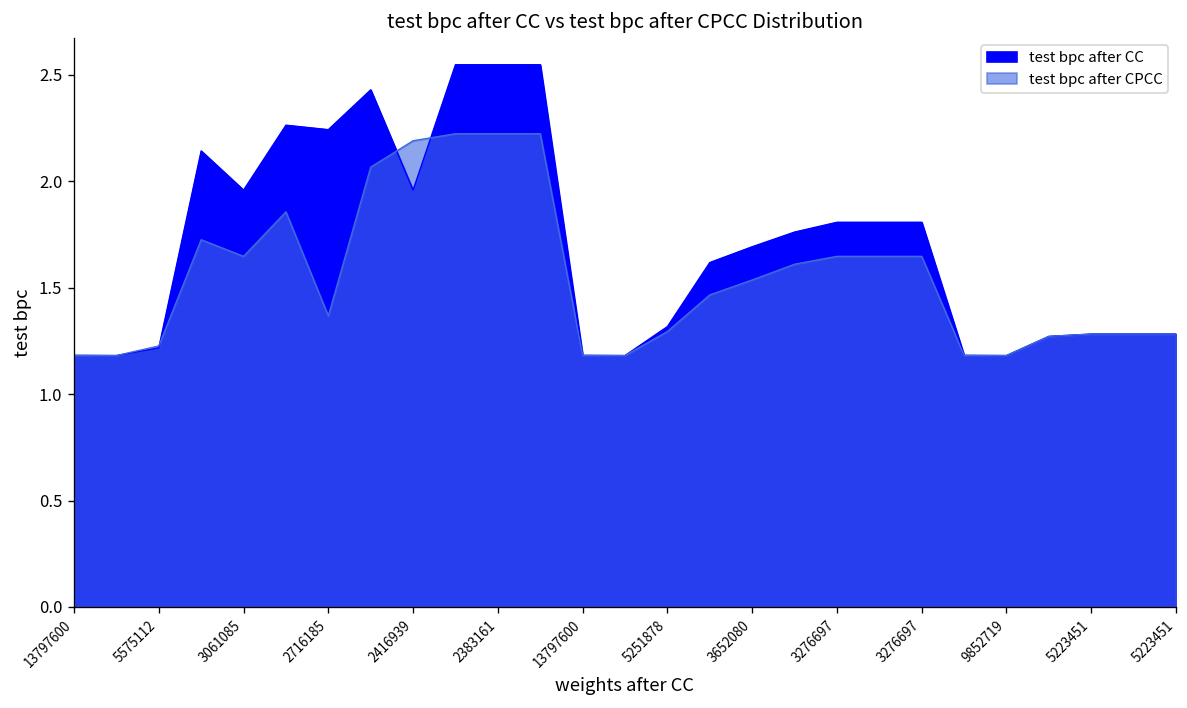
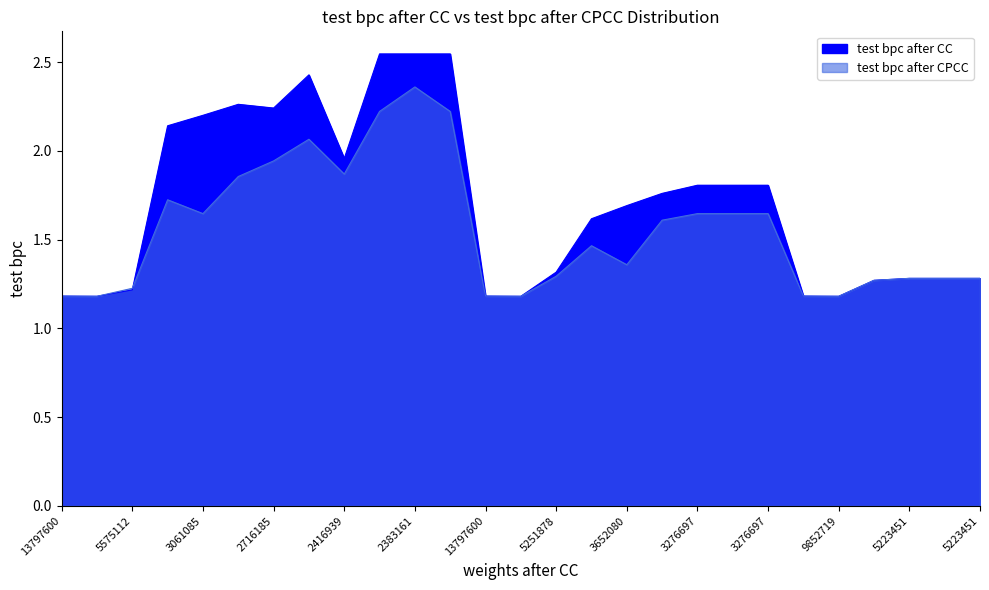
  {
    "test bpc after CC": {
-     "3061085": 1.96,
+     "3061085": 2.20,
      "2716185": 2.24,
      "2416939": 1.96,
      "2383161": 2.55,
      "5251878": 1.32,
      "3652080": 1.69
    },
    "test bpc after CPCC": {
      "3061085": 1.65,
-     "2716185": 1.37,
-     "2416939": 2.19,
-     "2383161": 2.22,
+     "2716185": 1.94,
+     "2416939": 1.87,
+     "2383161": 2.36,
      "5251878": 1.29,
-     "3652080": 1.54
+     "3652080": 1.36
    }
  }
